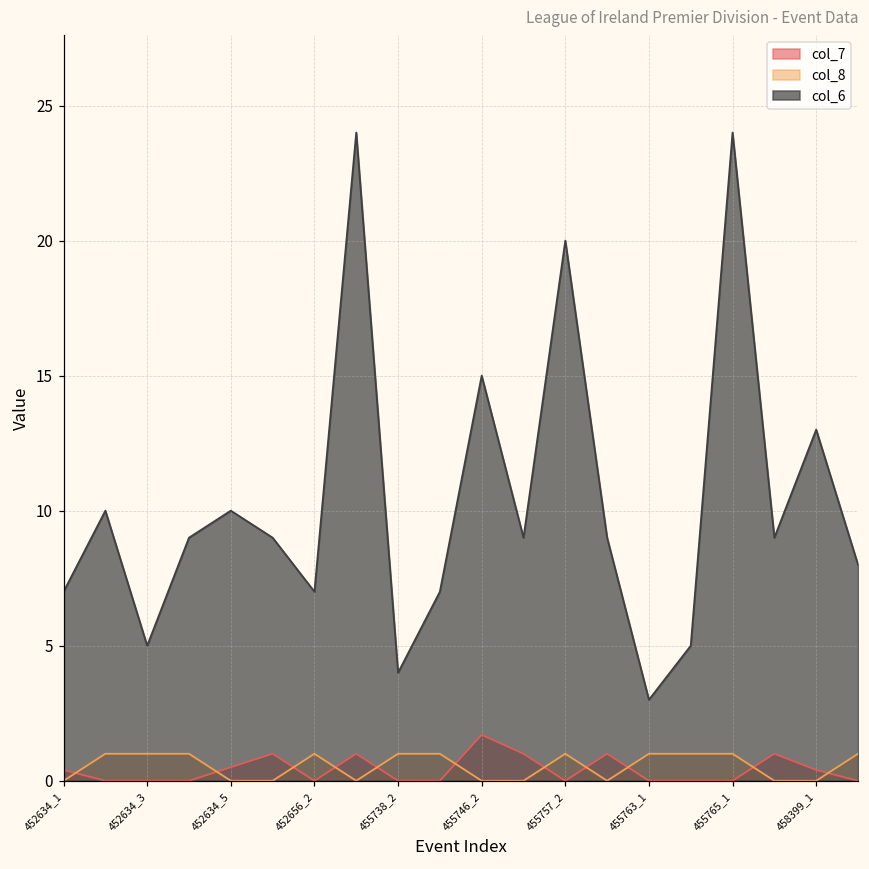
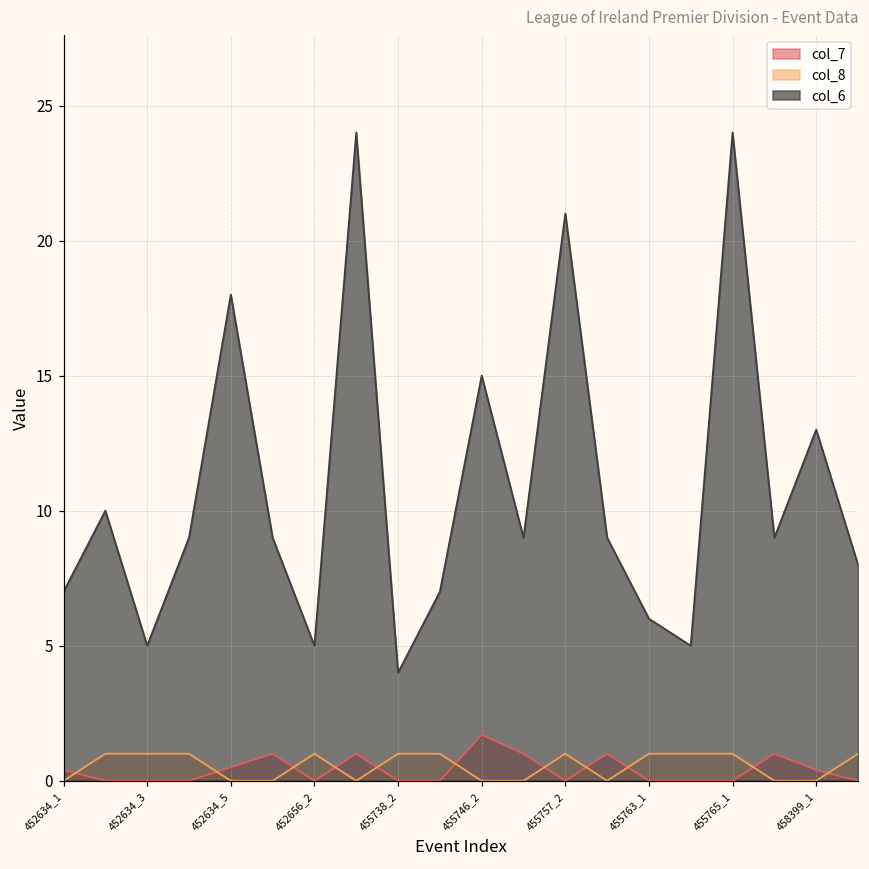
  {
    "col_7": {
      "452634_1": 0.4,
      "452634_3": 0,
      "452634_5": 0.5,
      "452656_2": 0,
      "455738_2": 0,
      "455746_2": 1.7,
      "455757_2": 0,
      "455763_1": 0,
      "455765_1": 0,
      "458399_1": 0.4
    },
    "col_8": {
      "452634_1": 0,
      "452634_3": 1,
      "452634_5": 0,
      "452656_2": 1,
      "455738_2": 1,
      "455746_2": 0,
      "455757_2": 1,
      "455763_1": 1,
      "455765_1": 1,
      "458399_1": 0
    },
    "col_6": {
      "452634_1": 7,
      "452634_3": 5,
-     "452634_5": 10,
-     "452656_2": 7,
+     "452634_5": 18,
+     "452656_2": 5,
      "455738_2": 4,
      "455746_2": 15,
-     "455757_2": 20,
-     "455763_1": 3,
+     "455757_2": 21,
+     "455763_1": 6,
      "455765_1": 24,
      "458399_1": 13
    }
  }
